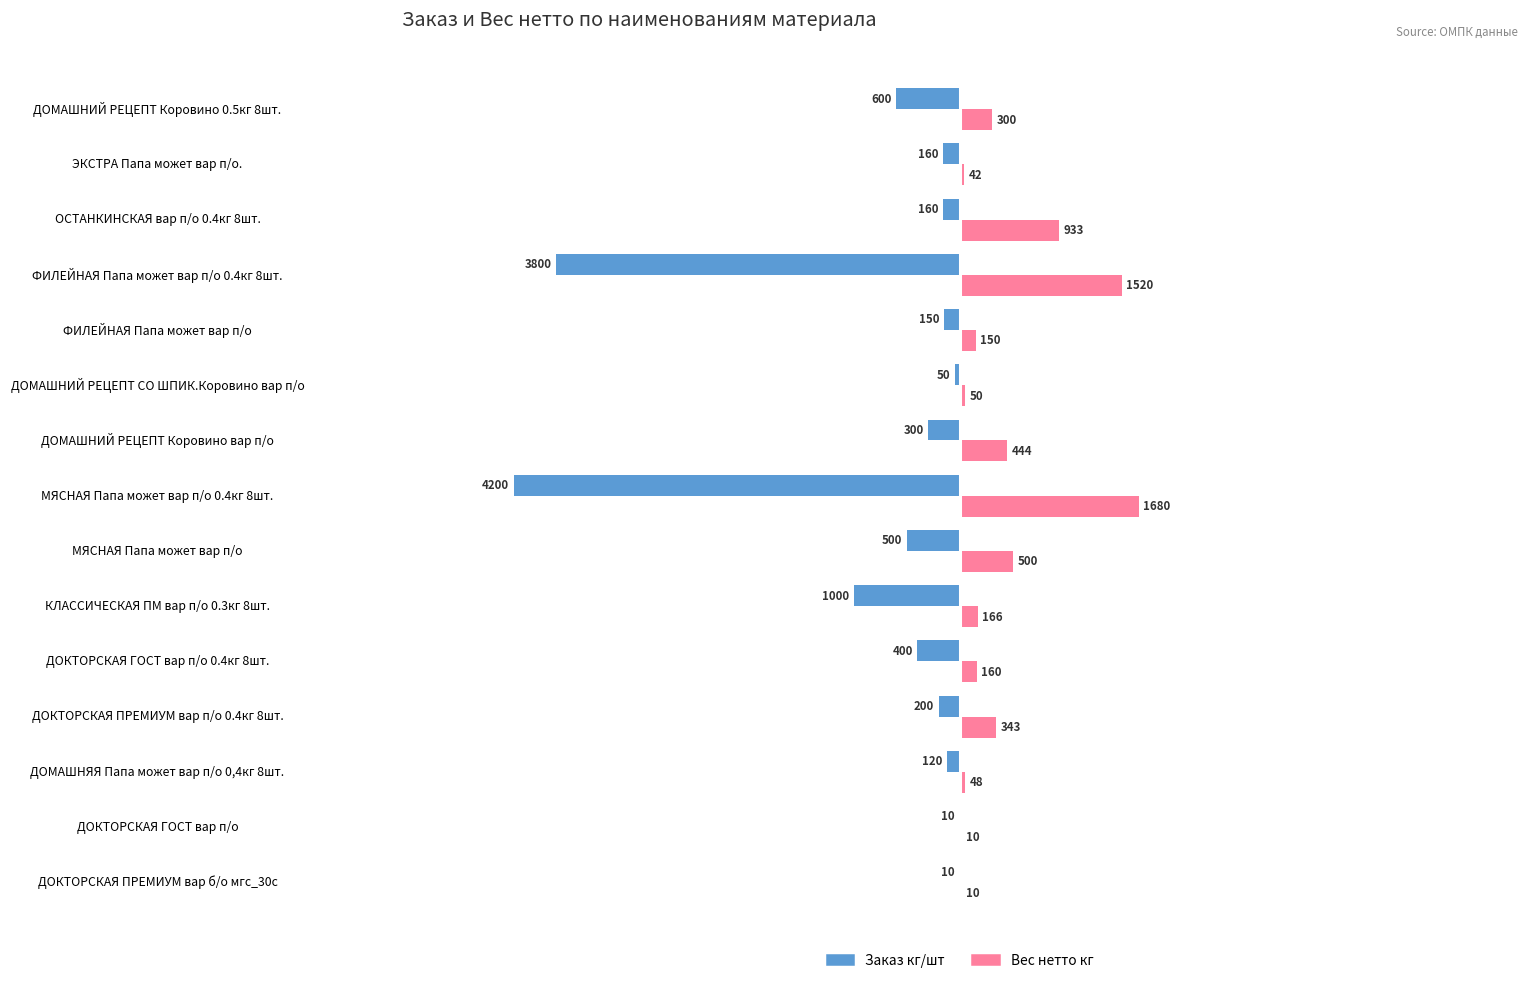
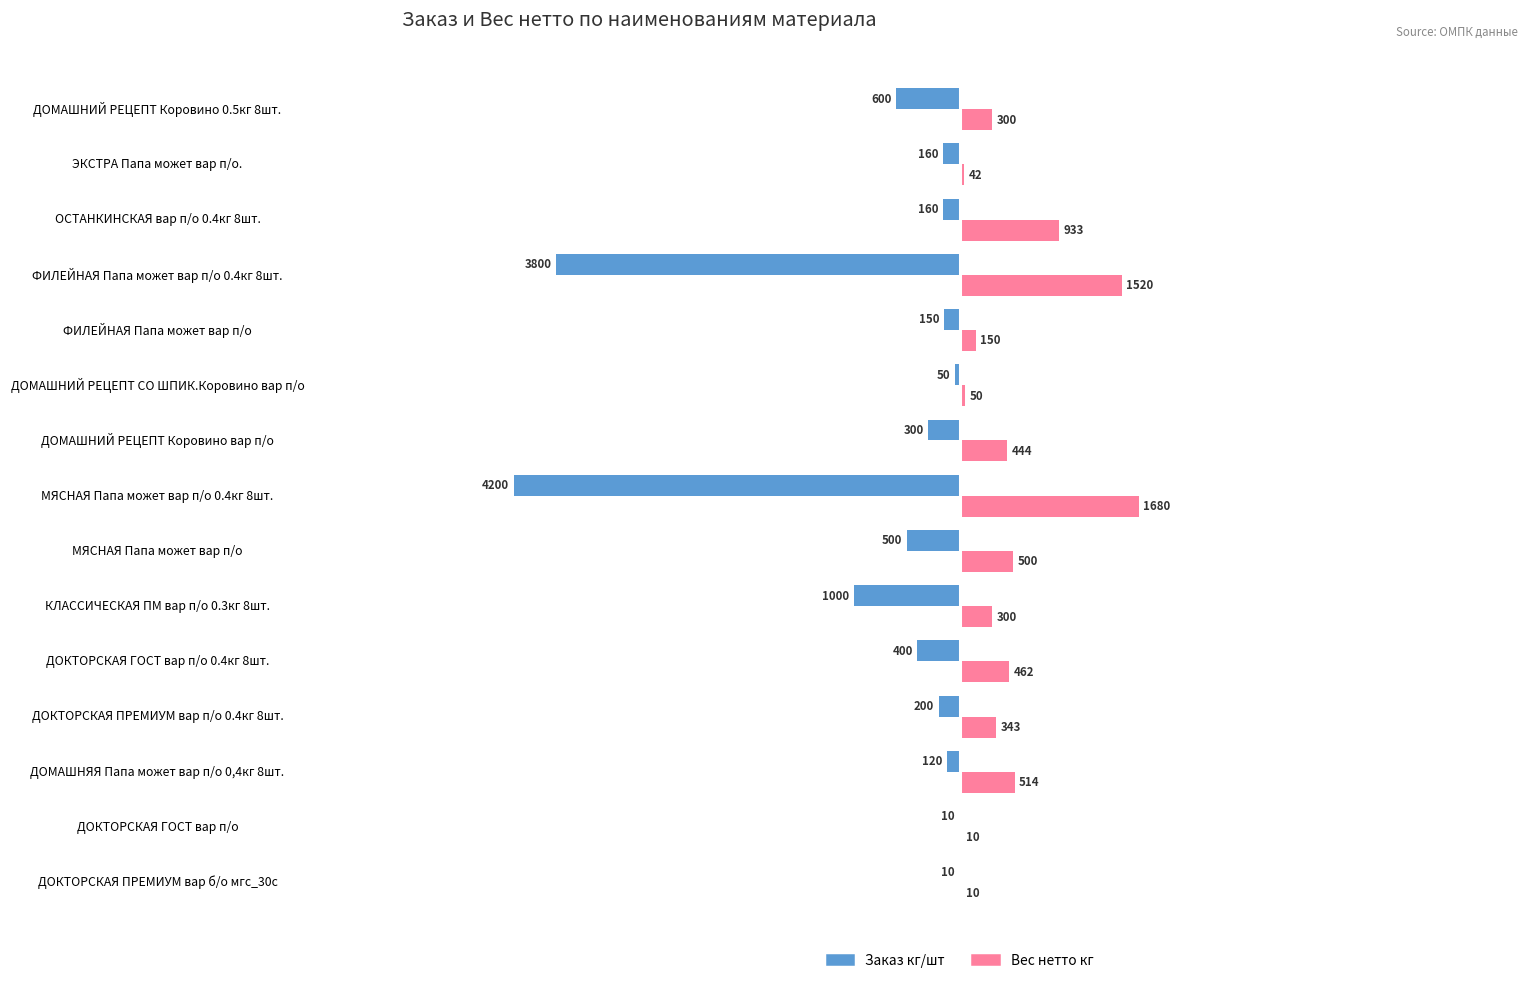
  {
    "Вес нетто кг": {
      "ДОМАШНИЙ РЕЦЕПТ Коровино 0.5кг 8шт.": 300,
      "ЭКСТРА Папа может вар п/о.": 42,
      "ОСТАНКИНСКАЯ вар п/о 0.4кг 8шт.": 933,
      "ФИЛЕЙНАЯ Папа может вар п/о 0.4кг 8шт.": 1520,
      "ФИЛЕЙНАЯ Папа может вар п/о": 150,
      "ДОМАШНИЙ РЕЦЕПТ СО ШПИК.Коровино вар п/о": 50,
      "ДОМАШНИЙ РЕЦЕПТ Коровино вар п/о": 444,
      "МЯСНАЯ Папа может вар п/о 0.4кг 8шт.": 1680,
      "МЯСНАЯ Папа может вар п/о": 500,
-     "КЛАССИЧЕСКАЯ ПМ вар п/о 0.3кг 8шт.": 166,
-     "ДОКТОРСКАЯ ГОСТ вар п/о 0.4кг 8шт.": 160,
+     "КЛАССИЧЕСКАЯ ПМ вар п/о 0.3кг 8шт.": 300,
+     "ДОКТОРСКАЯ ГОСТ вар п/о 0.4кг 8шт.": 462,
      "ДОКТОРСКАЯ ПРЕМИУМ вар п/о 0.4кг 8шт.": 343,
-     "ДОМАШНЯЯ Папа может вар п/о 0,4кг 8шт.": 48,
+     "ДОМАШНЯЯ Папа может вар п/о 0,4кг 8шт.": 514,
      "ДОКТОРСКАЯ ГОСТ вар п/о": 10,
      "ДОКТОРСКАЯ ПРЕМИУМ вар б/о мгс_30с": 10
    }
  }
